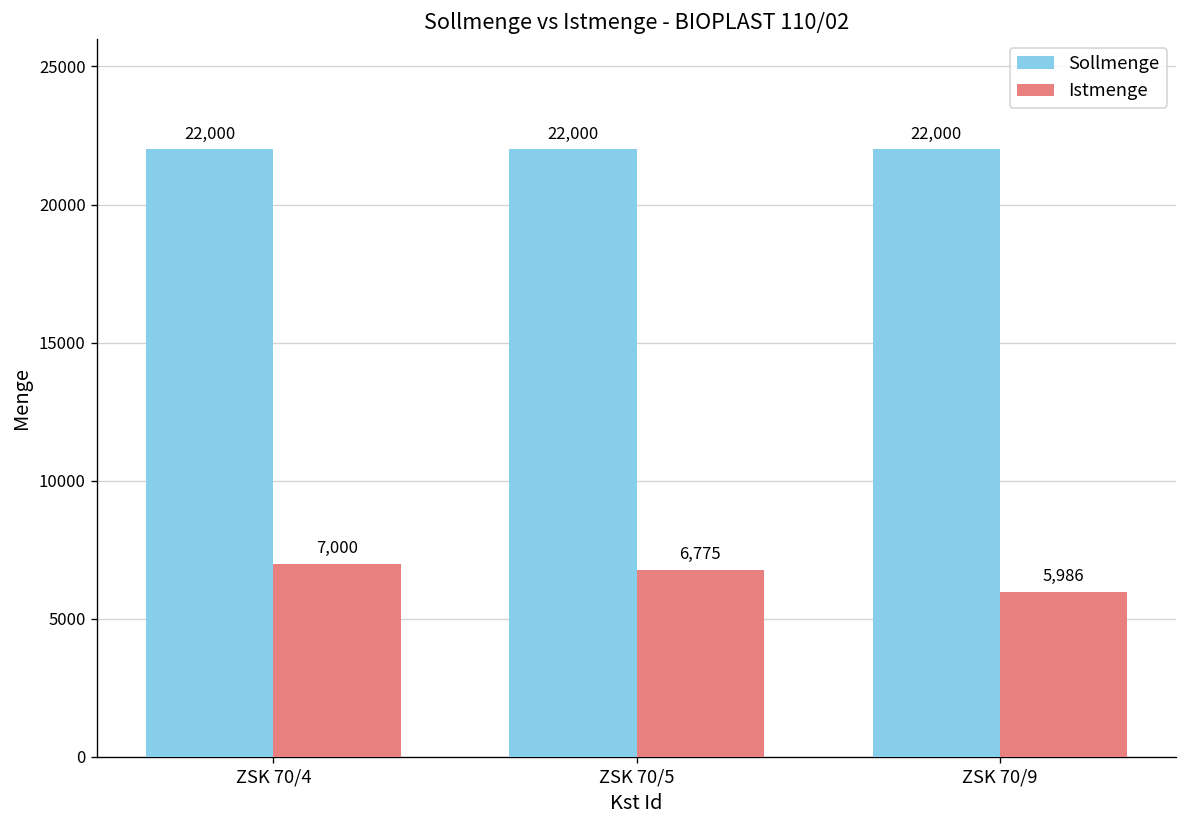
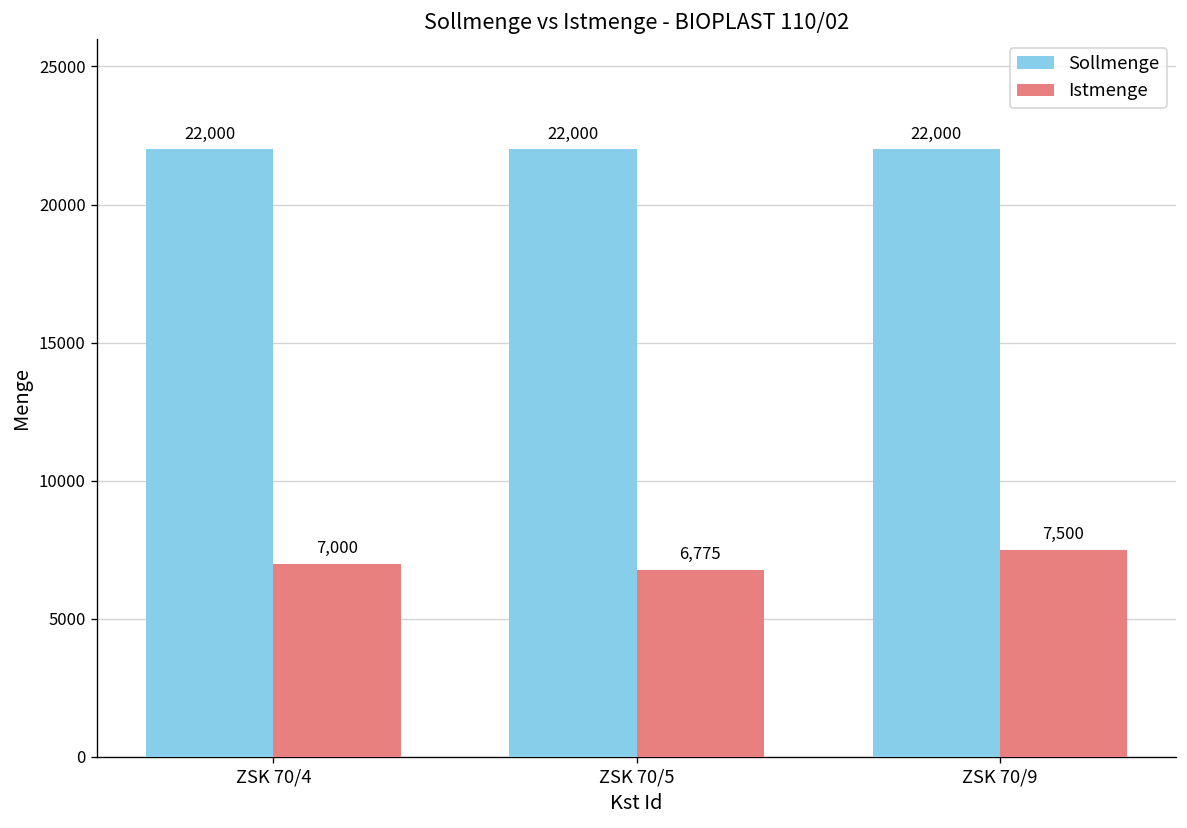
  {
    "Sollmenge": {
      "ZSK 70/4": "22,000",
      "ZSK 70/5": "22,000",
      "ZSK 70/9": "22,000"
    },
    "Istmenge": {
      "ZSK 70/4": "7,000",
      "ZSK 70/5": "6,775",
-     "ZSK 70/9": "5,986"
+     "ZSK 70/9": "7,500"
    }
  }
